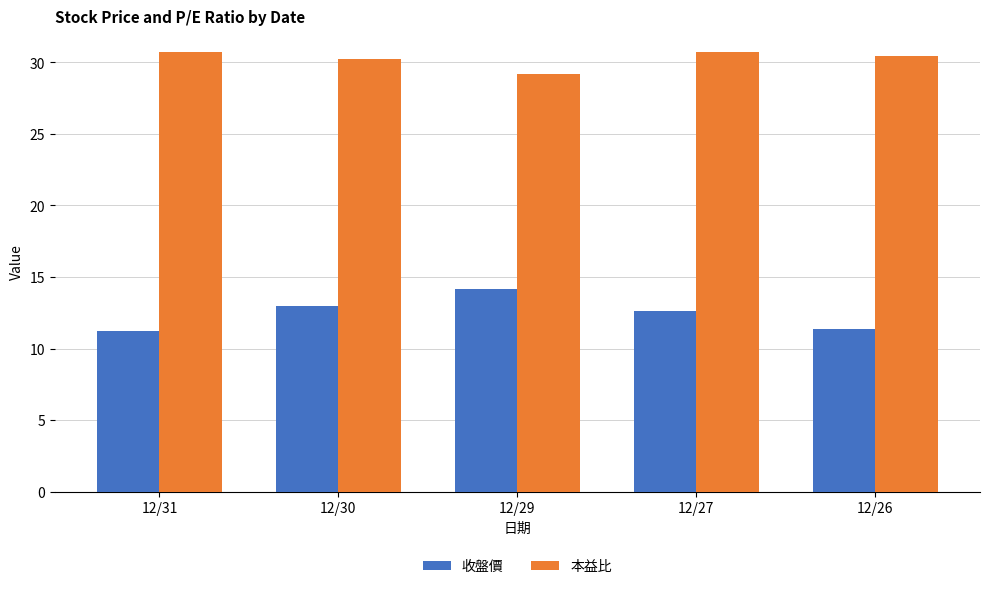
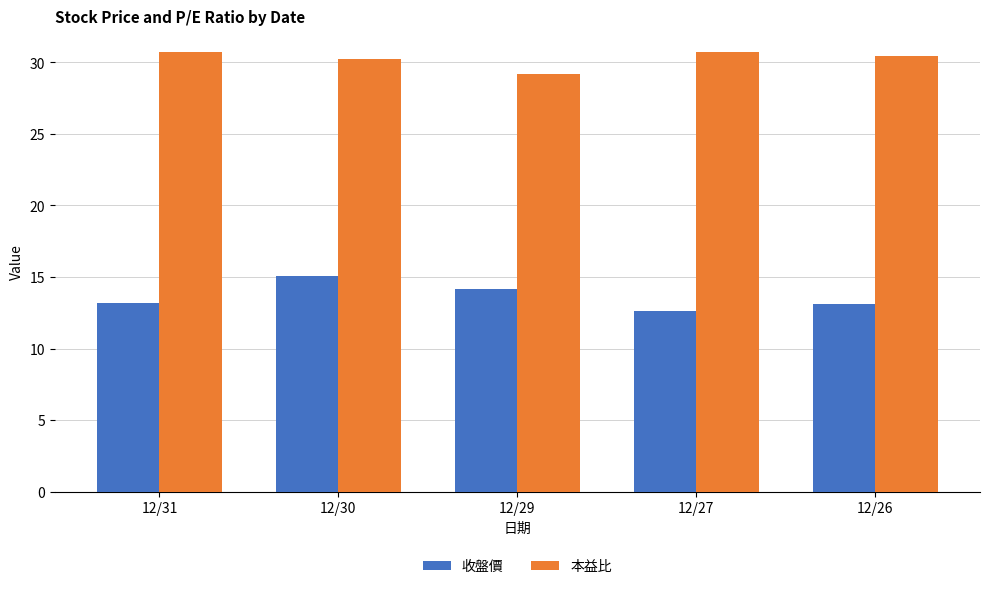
  {
    "收盤價": {
-     "12/31": 11.2,
-     "12/30": 13.0,
+     "12/31": 13.2,
+     "12/30": 15.1,
      "12/29": 14.2,
      "12/27": 12.6,
-     "12/26": 11.4
+     "12/26": 13.1
    },
    "本益比": {
      "12/31": 30.7,
      "12/30": 30.2,
      "12/29": 29.2,
      "12/27": 30.7,
      "12/26": 30.5
    }
  }
